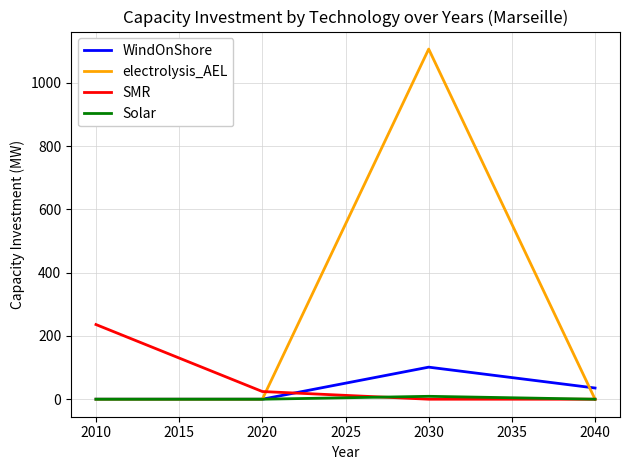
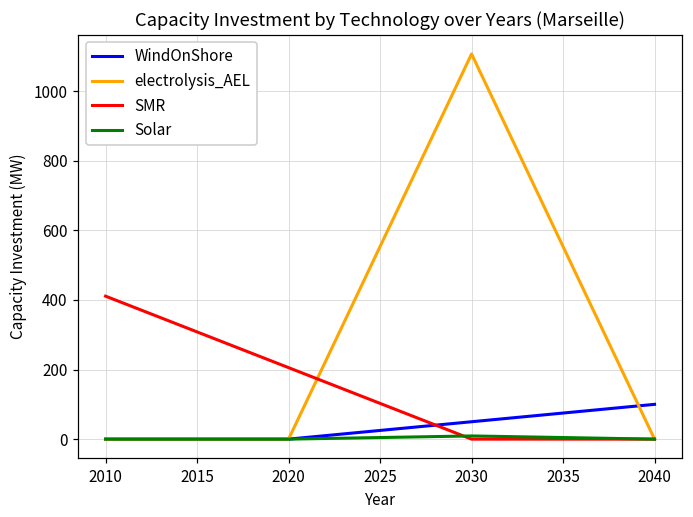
  {
    "WindOnShore": {
-     "2030": 100,
-     "2040": 40
+     "2030": 50,
+     "2040": 100
    },
    "electrolysis_AEL": {
      "2030": 1110
    },
    "SMR": {
-     "2010": 240,
-     "2020": 20,
+     "2010": 410,
+     "2020": 210,
      "2030": 0
    },
    "Solar": {
      "2030": 10
    }
  }
